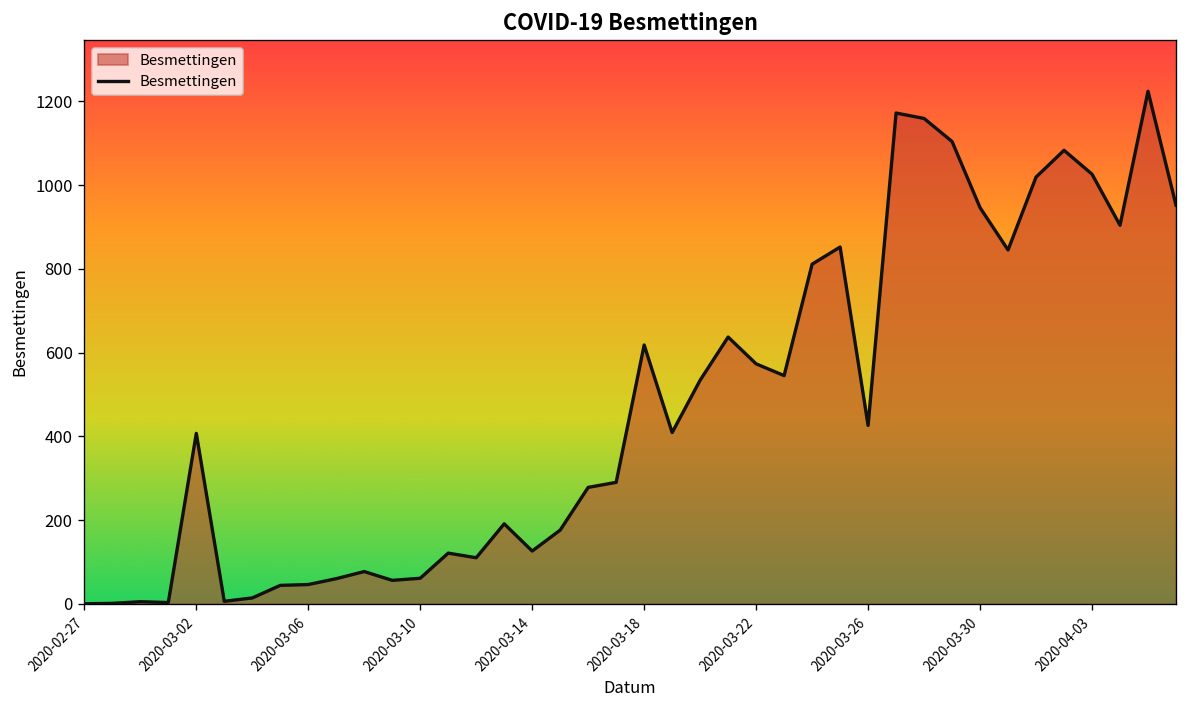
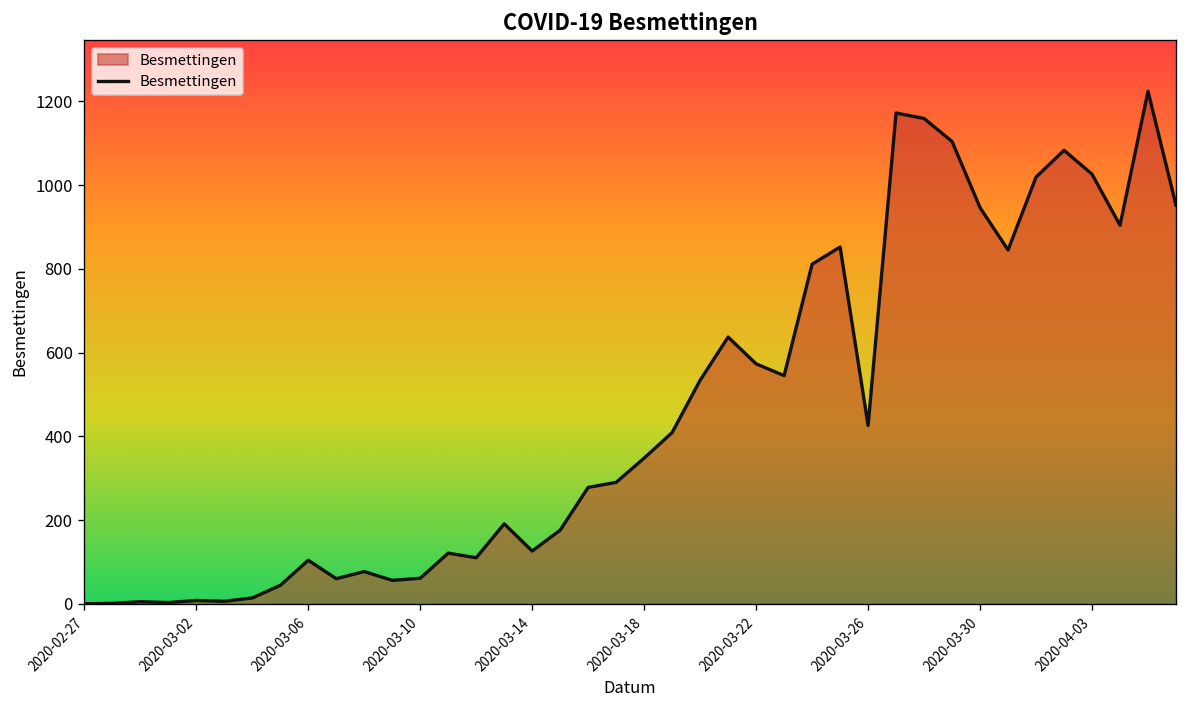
  {
    "2020-02-27": 0,
-   "2020-03-02": 410,
-   "2020-03-06": 50,
+   "2020-03-02": 10,
+   "2020-03-06": 100,
    "2020-03-10": 60,
    "2020-03-14": 130,
-   "2020-03-18": 620,
+   "2020-03-18": 350,
    "2020-03-22": 570,
    "2020-03-26": 430,
    "2020-03-30": 950,
    "2020-04-03": 1030
  }
